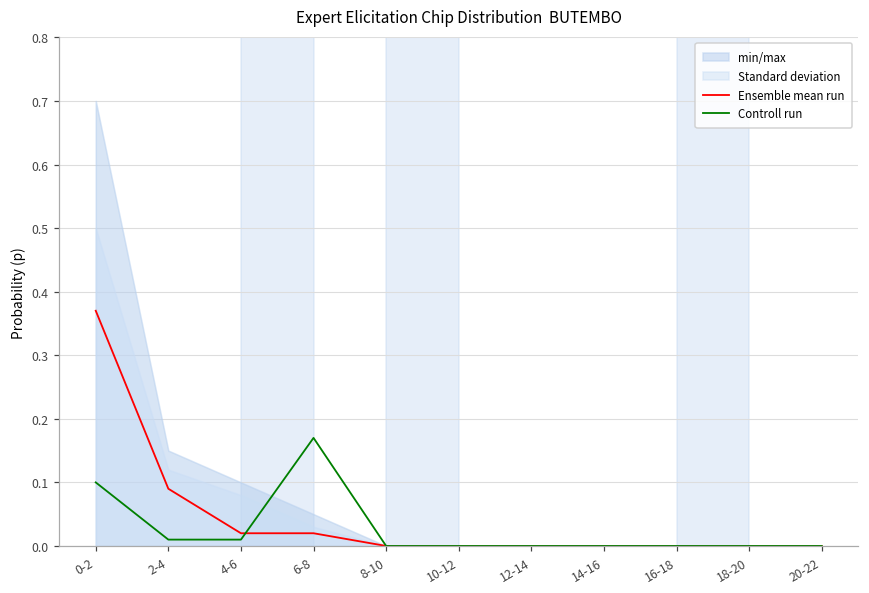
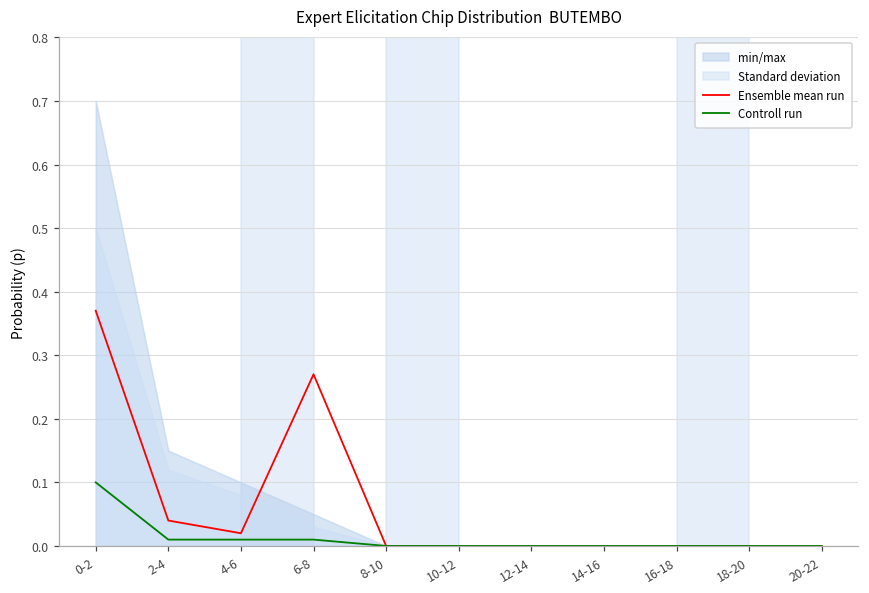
  {
    "Ensemble mean run": {
      "0-2": 0.37,
-     "2-4": 0.09,
+     "2-4": 0.04,
      "4-6": 0.02,
-     "6-8": 0.02
+     "6-8": 0.27
    },
    "Controll run": {
      "0-2": 0.10,
      "2-4": 0.01,
      "4-6": 0.01,
-     "6-8": 0.17
+     "6-8": 0.01
    }
  }
